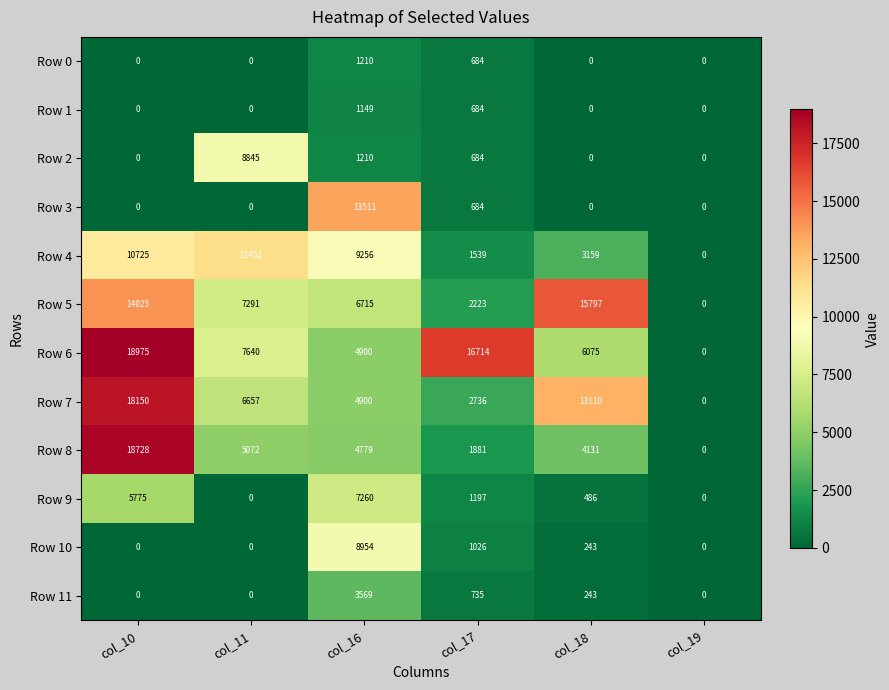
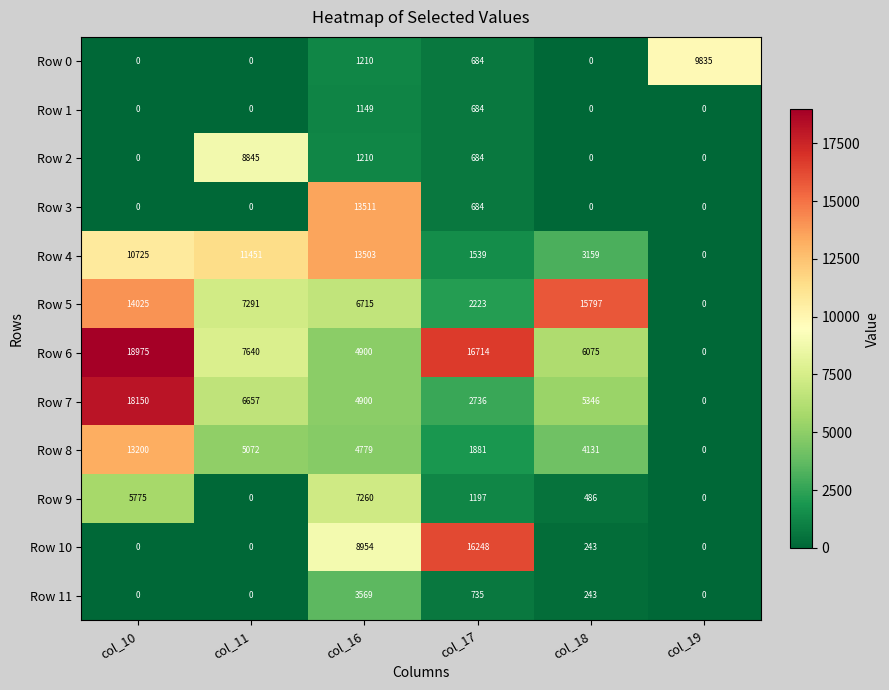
  {
    "Row 0": {
      "col_10": 0,
      "col_11": 0,
      "col_16": 1210,
      "col_17": 684,
      "col_18": 0,
-     "col_19": 0
+     "col_19": 9835
    },
    "Row 1": {
      "col_10": 0,
      "col_11": 0,
      "col_16": 1149,
      "col_17": 684,
      "col_18": 0,
      "col_19": 0
    },
    "Row 2": {
      "col_10": 0,
      "col_11": 8845,
      "col_16": 1210,
      "col_17": 684,
      "col_18": 0,
      "col_19": 0
    },
    "Row 3": {
      "col_10": 0,
      "col_11": 0,
      "col_16": 13511,
      "col_17": 684,
      "col_18": 0,
      "col_19": 0
    },
    "Row 4": {
      "col_10": 10725,
      "col_11": 11451,
-     "col_16": 9256,
+     "col_16": 13503,
      "col_17": 1539,
      "col_18": 3159,
      "col_19": 0
    },
    "Row 5": {
      "col_10": 14025,
      "col_11": 7291,
      "col_16": 6715,
      "col_17": 2223,
      "col_18": 15797,
      "col_19": 0
    },
    "Row 6": {
      "col_10": 18975,
      "col_11": 7640,
      "col_16": 4900,
      "col_17": 16714,
      "col_18": 6075,
      "col_19": 0
    },
    "Row 7": {
      "col_10": 18150,
      "col_11": 6657,
      "col_16": 4900,
      "col_17": 2736,
-     "col_18": 13110,
+     "col_18": 5346,
      "col_19": 0
    },
    "Row 8": {
-     "col_10": 18728,
+     "col_10": 13200,
      "col_11": 5072,
      "col_16": 4779,
      "col_17": 1881,
      "col_18": 4131,
      "col_19": 0
    },
    "Row 9": {
      "col_10": 5775,
      "col_11": 0,
      "col_16": 7260,
      "col_17": 1197,
      "col_18": 486,
      "col_19": 0
    },
    "Row 10": {
      "col_10": 0,
      "col_11": 0,
      "col_16": 8954,
-     "col_17": 1026,
+     "col_17": 16248,
      "col_18": 243,
      "col_19": 0
    },
    "Row 11": {
      "col_10": 0,
      "col_11": 0,
      "col_16": 3569,
      "col_17": 735,
      "col_18": 243,
      "col_19": 0
    }
  }
